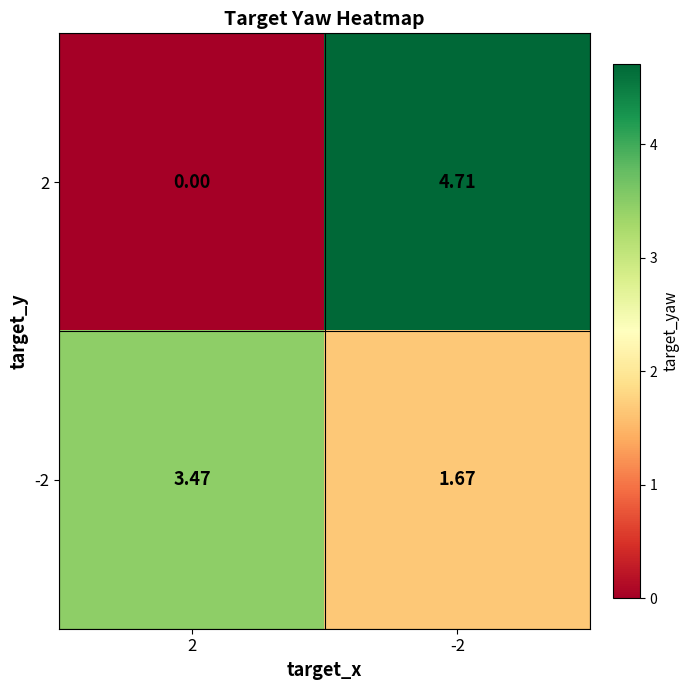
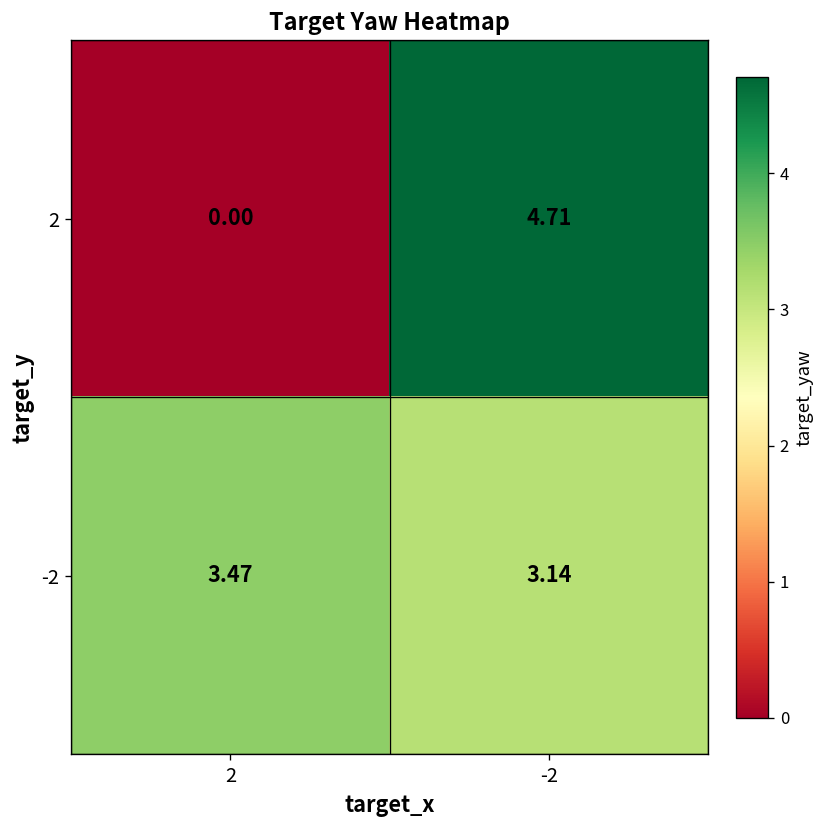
  {
    "2": {
      "2": 0.00,
      "-2": 4.71
    },
    "-2": {
      "2": 3.47,
-     "-2": 1.67
+     "-2": 3.14
    }
  }
